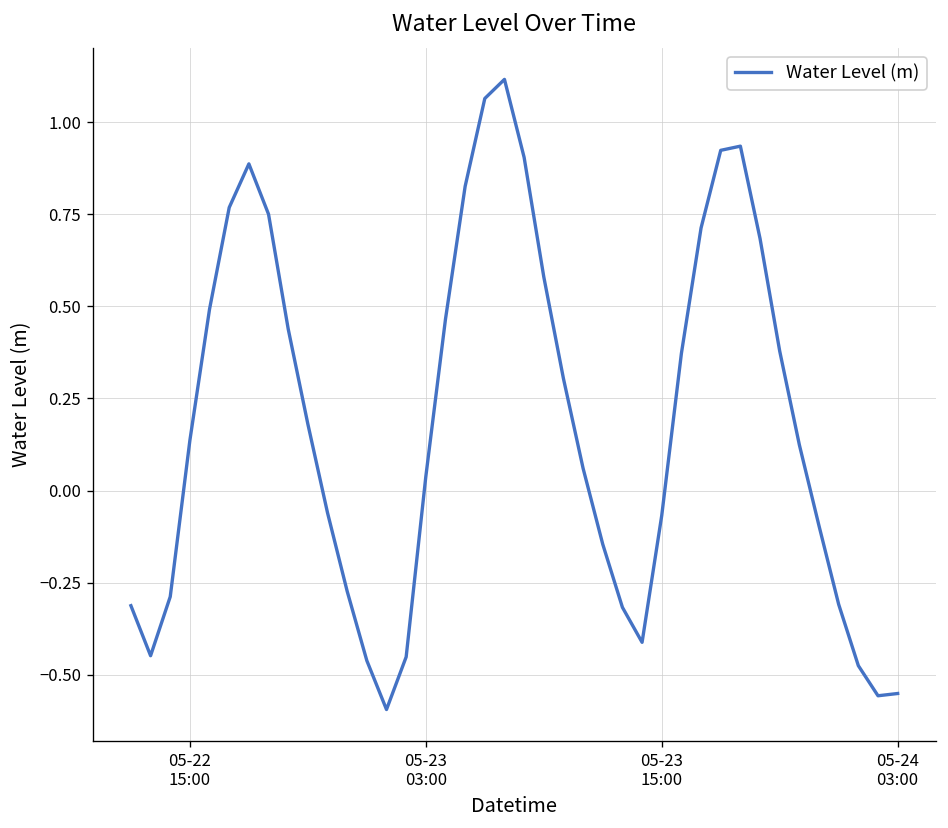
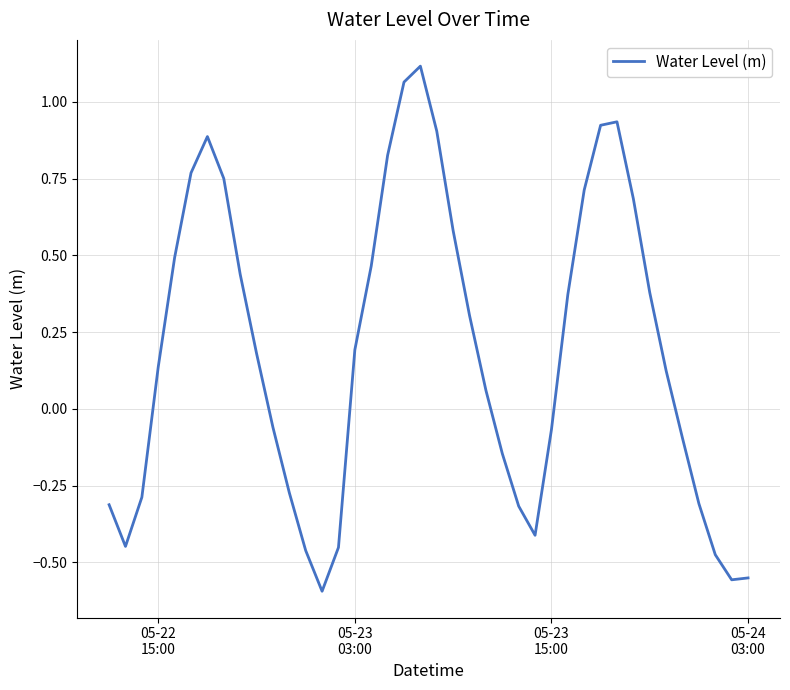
  {
    "05-22 15:00": 0.14,
-   "05-23 03:00": 0.04,
+   "05-23 03:00": 0.19,
    "05-23 15:00": -0.07,
    "05-24 03:00": -0.55
  }
